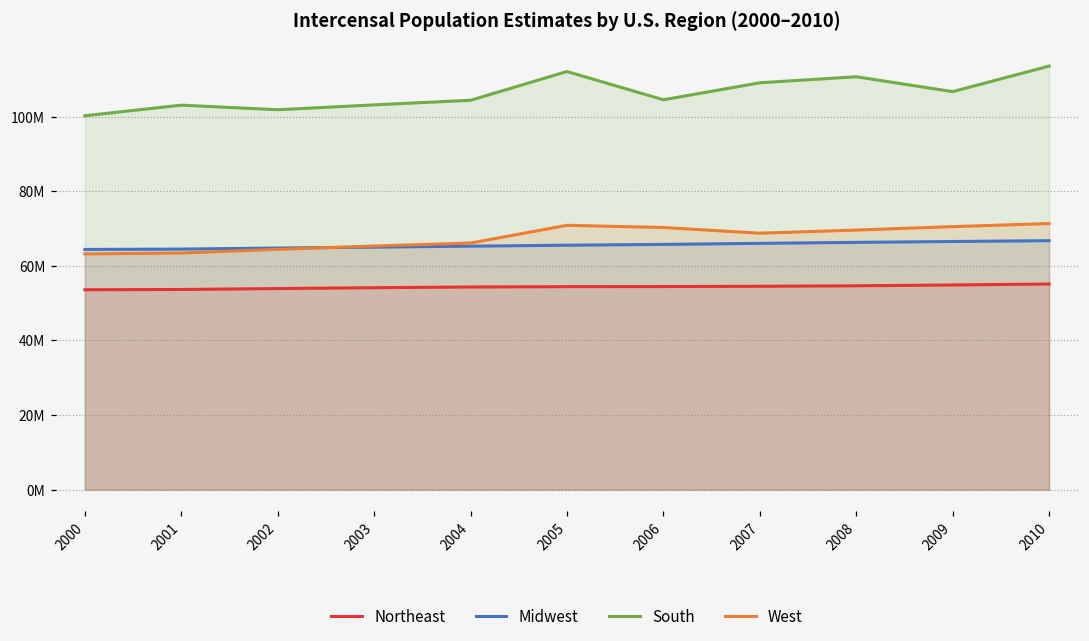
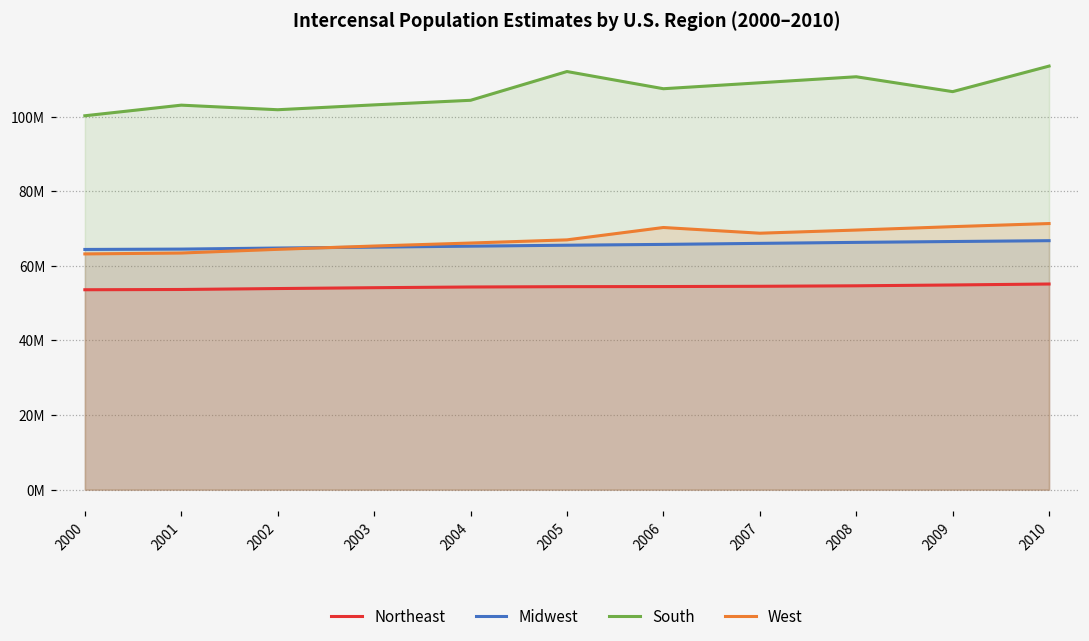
  {
    "Northeast": {
      "2000": 54000000,
      "2001": 54000000,
      "2002": 54000000,
      "2003": 54000000,
      "2004": 54000000,
      "2005": 54000000,
      "2006": 54000000,
      "2007": 55000000,
      "2008": 55000000,
      "2009": 55000000,
      "2010": 55000000
    },
    "Midwest": {
      "2000": 64000000,
      "2001": 64000000,
      "2004": 65000000,
      "2005": 66000000,
      "2006": 66000000,
      "2007": 66000000,
      "2008": 66000000,
      "2009": 67000000,
      "2010": 67000000
    },
    "South": {
      "2000": 100000000,
      "2001": 103000000,
      "2002": 102000000,
      "2003": 103000000,
      "2004": 104000000,
      "2005": 112000000,
-     "2006": 105000000,
+     "2006": 107000000,
      "2007": 109000000,
      "2008": 111000000,
      "2009": 107000000,
      "2010": 114000000
    },
    "West": {
      "2000": 63000000,
      "2001": 63000000,
      "2004": 66000000,
-     "2005": 71000000,
+     "2005": 67000000,
      "2006": 70000000,
      "2007": 69000000,
      "2008": 70000000,
      "2009": 71000000,
      "2010": 71000000
    }
  }
